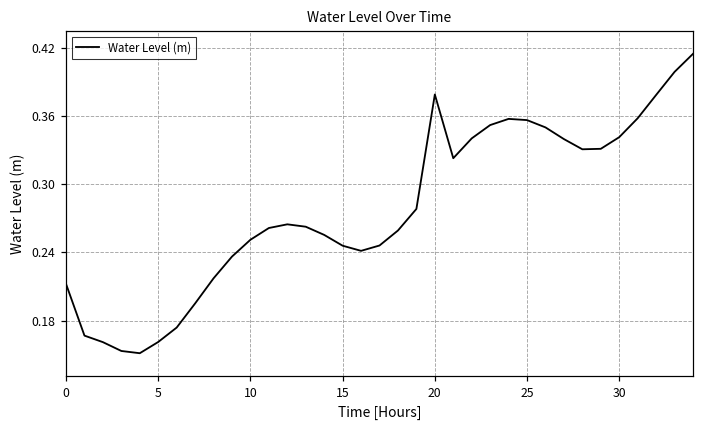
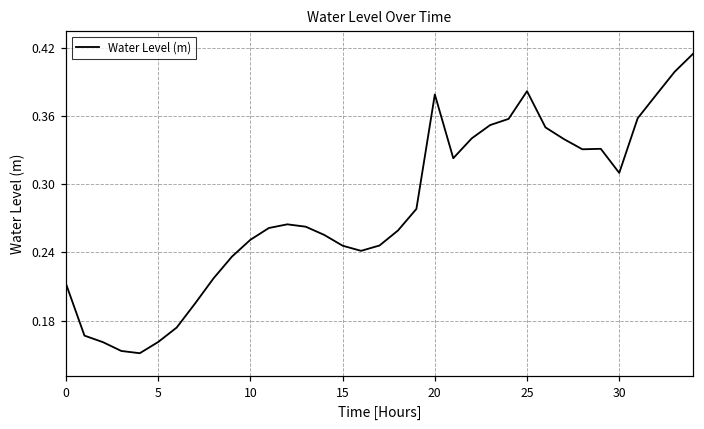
  {
    "0": 0.212,
    "5": 0.161,
    "10": 0.251,
    "15": 0.246,
    "20": 0.379,
-   "25": 0.357,
-   "30": 0.342
+   "25": 0.382,
+   "30": 0.310
  }
